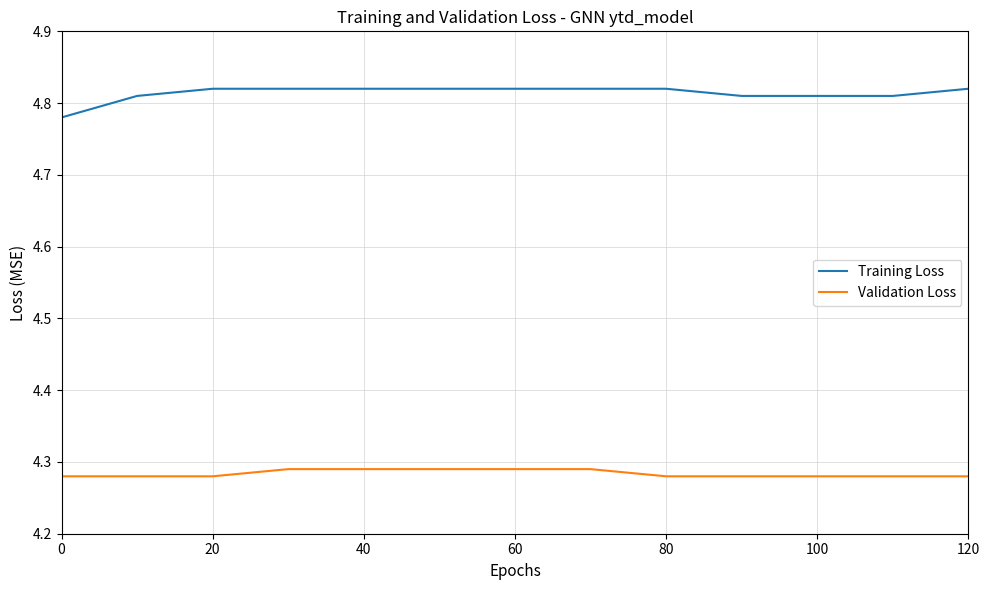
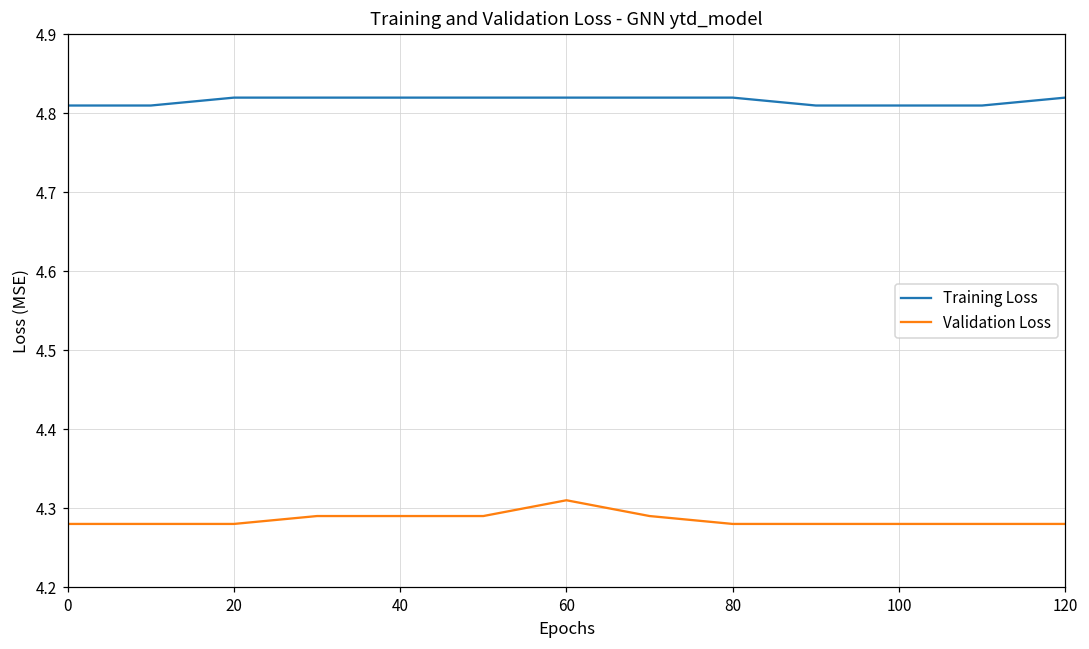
  {
    "Training Loss": {
-     "0": 4.78,
+     "0": 4.81,
      "20": 4.82,
      "40": 4.82,
      "60": 4.82,
      "80": 4.82,
      "100": 4.81,
      "120": 4.82
    },
    "Validation Loss": {
      "0": 4.28,
      "20": 4.28,
      "40": 4.29,
-     "60": 4.29,
+     "60": 4.31,
      "80": 4.28,
      "100": 4.28,
      "120": 4.28
    }
  }
